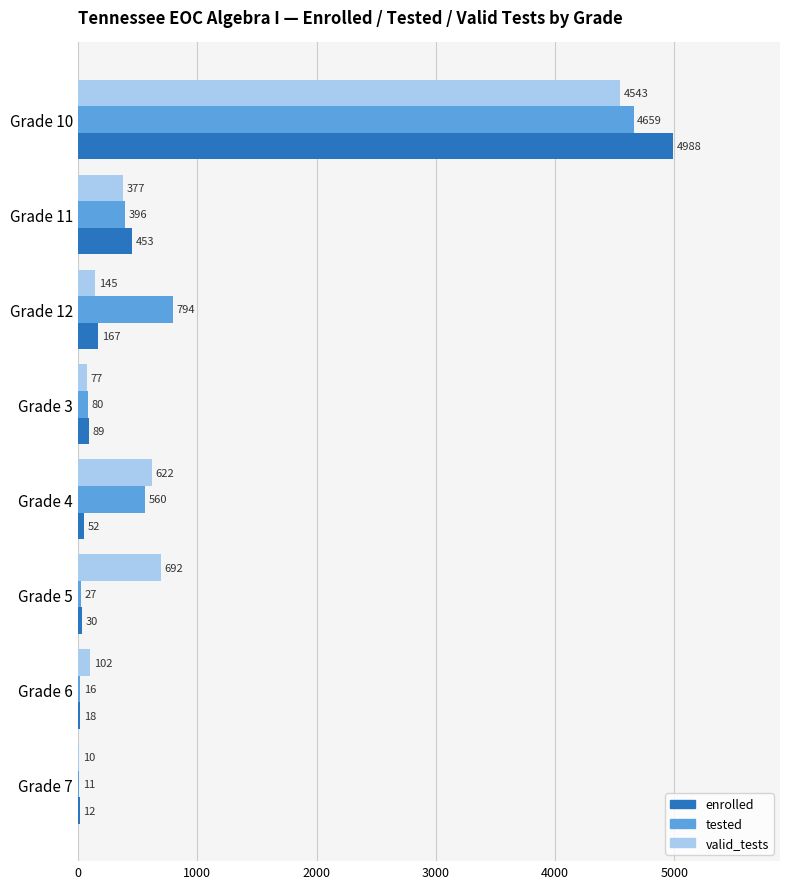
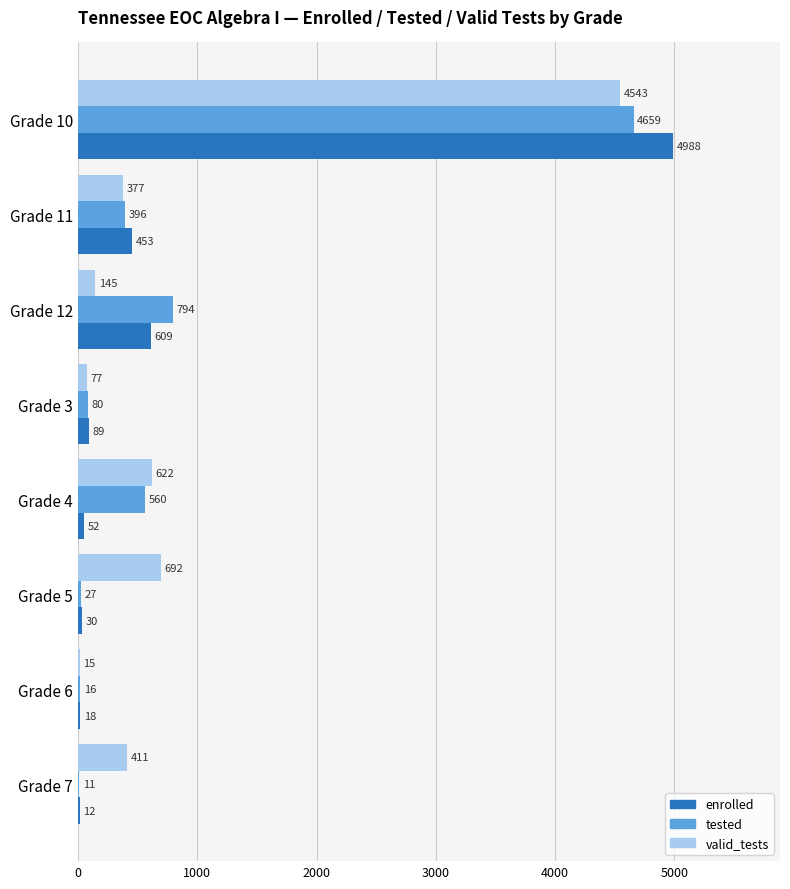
  {
    "enrolled": {
      "Grade 10": 4988,
      "Grade 11": 453,
-     "Grade 12": 167,
+     "Grade 12": 609,
      "Grade 3": 89,
      "Grade 4": 52,
      "Grade 5": 30,
      "Grade 6": 18,
      "Grade 7": 12
    },
    "tested": {
      "Grade 10": 4659,
      "Grade 11": 396,
      "Grade 12": 794,
      "Grade 3": 80,
      "Grade 4": 560,
      "Grade 5": 27,
      "Grade 6": 16,
      "Grade 7": 11
    },
    "valid_tests": {
      "Grade 10": 4543,
      "Grade 11": 377,
      "Grade 12": 145,
      "Grade 3": 77,
      "Grade 4": 622,
      "Grade 5": 692,
-     "Grade 6": 102,
-     "Grade 7": 10
+     "Grade 6": 15,
+     "Grade 7": 411
    }
  }
